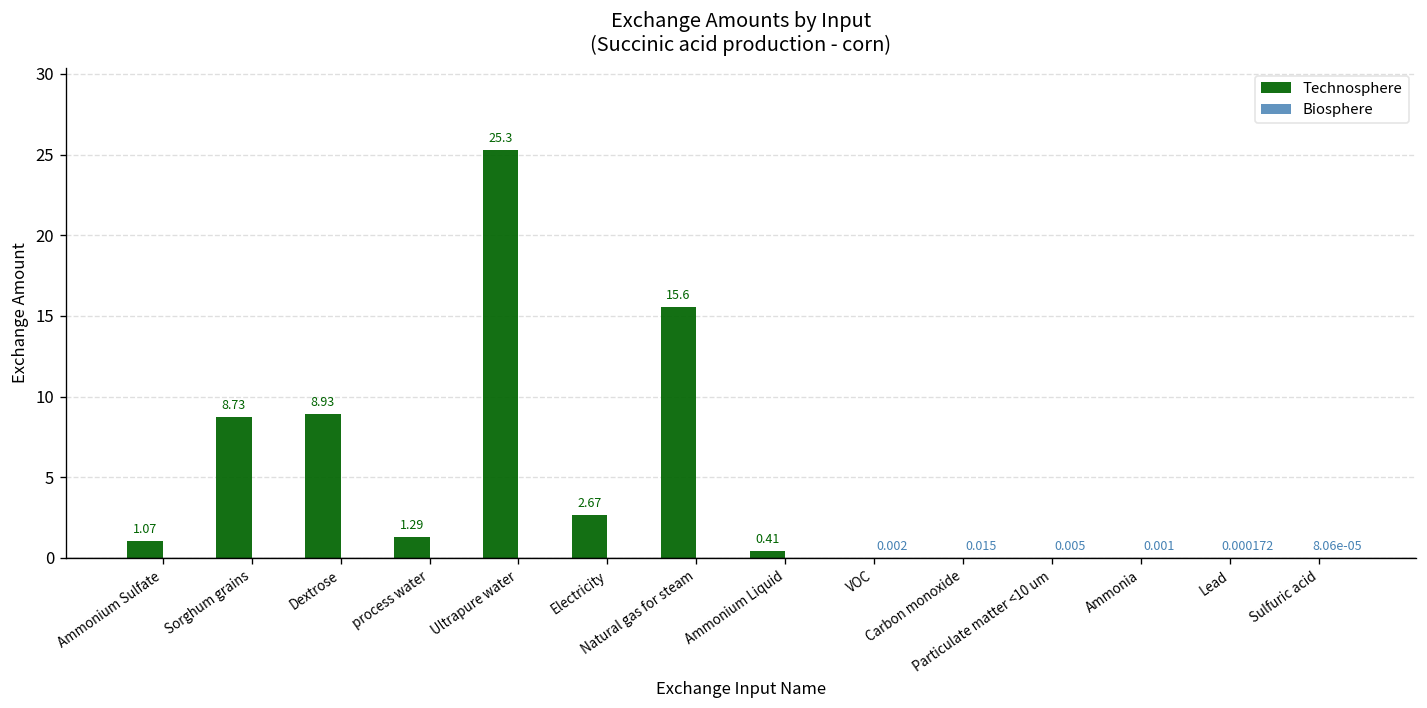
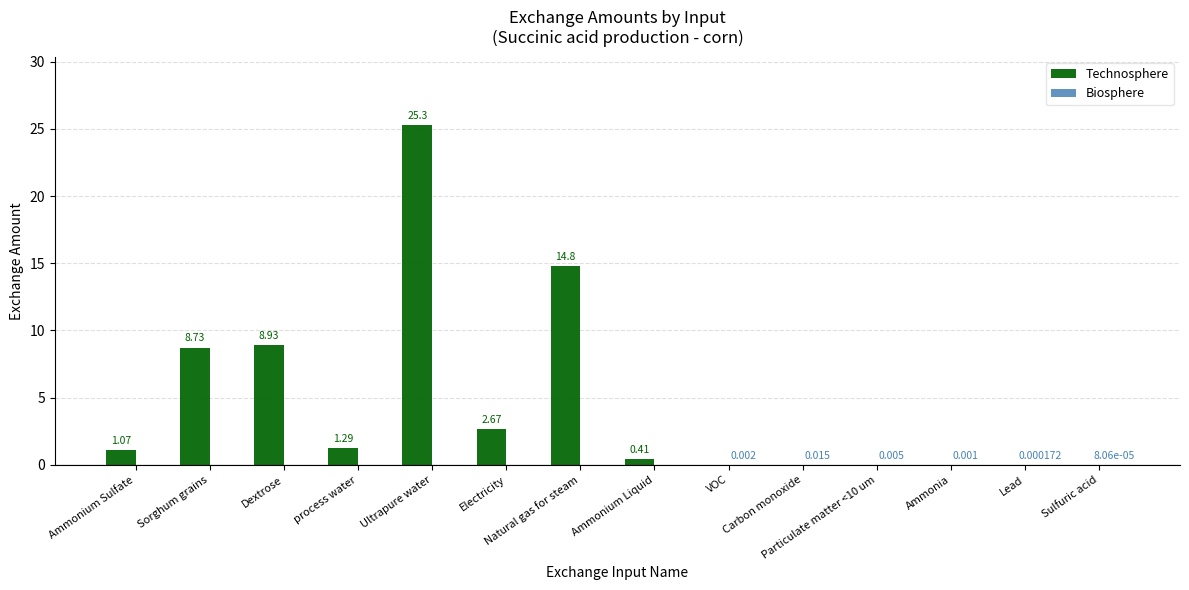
  {
    "Technosphere": {
      "Ammonium Sulfate": "1.07",
      "Sorghum grains": "8.73",
      "Dextrose": "8.93",
      "process water": "1.29",
      "Ultrapure water": "25.3",
      "Electricity": "2.67",
-     "Natural gas for steam": "15.6",
+     "Natural gas for steam": "14.8",
      "Ammonium Liquid": "0.41"
    },
    "Biosphere": {
      "VOC": "0.002",
      "Carbon monoxide": "0.015",
      "Particulate matter <10 um": "0.005",
      "Ammonia": "0.001",
      "Lead": "0.000172",
      "Sulfuric acid": "8.06e-05"
    }
  }
